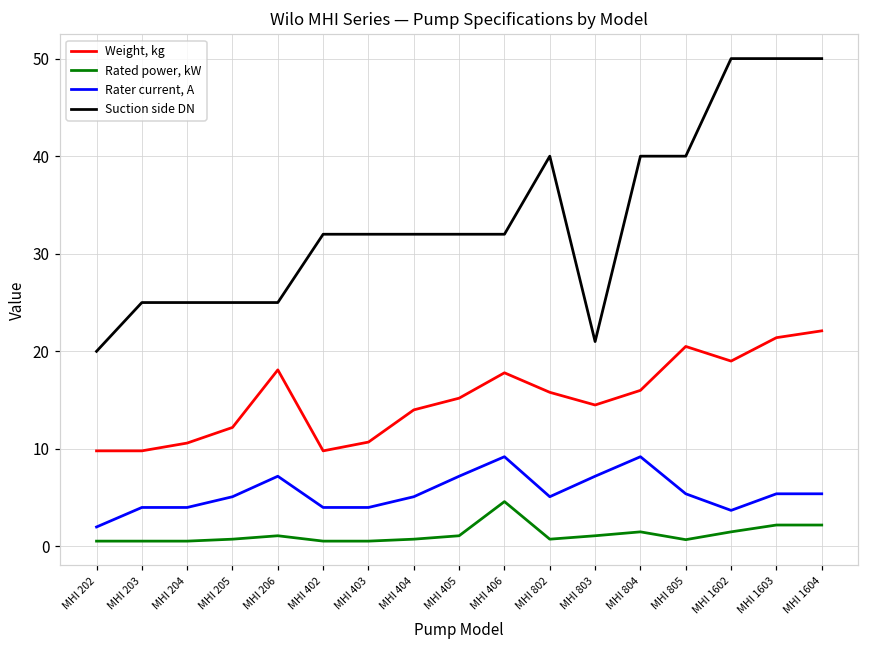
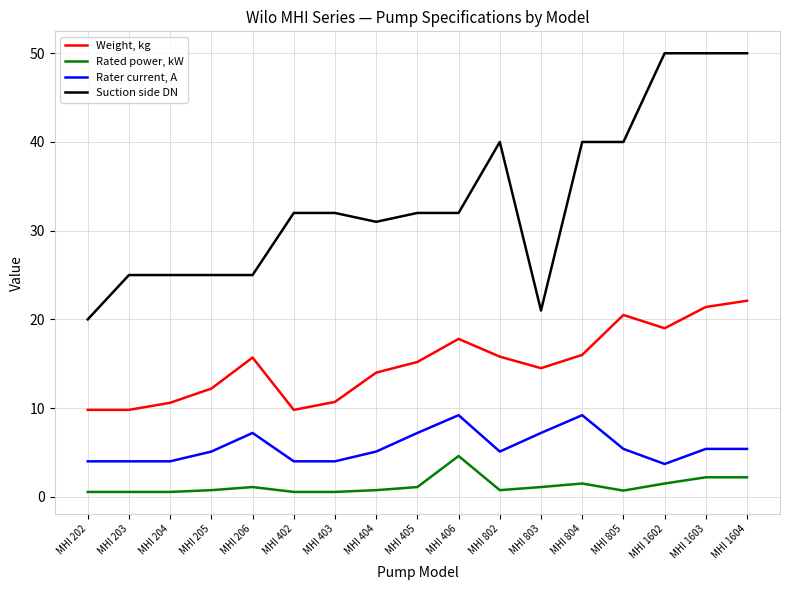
  {
    "Weight, kg": {
      "MHI 202": 10,
      "MHI 203": 10,
      "MHI 204": 11,
      "MHI 205": 12,
-     "MHI 206": 18,
+     "MHI 206": 16,
      "MHI 402": 10,
      "MHI 403": 11,
      "MHI 404": 14,
      "MHI 405": 15,
      "MHI 406": 18,
      "MHI 802": 16,
      "MHI 803": 15,
      "MHI 804": 16,
      "MHI 805": 21,
      "MHI 1602": 19,
      "MHI 1603": 21,
      "MHI 1604": 22
    },
    "Rated power, kW": {
      "MHI 202": 1,
      "MHI 203": 1,
      "MHI 204": 1,
      "MHI 205": 1,
      "MHI 206": 1,
      "MHI 402": 1,
      "MHI 403": 1,
      "MHI 404": 1,
      "MHI 405": 1,
      "MHI 406": 5,
      "MHI 802": 1,
      "MHI 803": 1,
      "MHI 804": 2,
      "MHI 805": 1,
      "MHI 1602": 2,
      "MHI 1603": 2,
      "MHI 1604": 2
    },
    "Rater current, A": {
-     "MHI 202": 2,
+     "MHI 202": 4,
      "MHI 203": 4,
      "MHI 204": 4,
      "MHI 205": 5,
      "MHI 206": 7,
      "MHI 402": 4,
      "MHI 403": 4,
      "MHI 404": 5,
      "MHI 405": 7,
      "MHI 406": 9,
      "MHI 802": 5,
      "MHI 803": 7,
      "MHI 804": 9,
      "MHI 805": 5,
      "MHI 1602": 4,
      "MHI 1603": 5,
      "MHI 1604": 5
    },
    "Suction side DN": {
      "MHI 202": 20,
      "MHI 203": 25,
      "MHI 204": 25,
      "MHI 205": 25,
      "MHI 206": 25,
      "MHI 402": 32,
      "MHI 403": 32,
-     "MHI 404": 32,
+     "MHI 404": 31,
      "MHI 405": 32,
      "MHI 406": 32,
      "MHI 802": 40,
      "MHI 803": 21,
      "MHI 804": 40,
      "MHI 805": 40,
      "MHI 1602": 50,
      "MHI 1603": 50,
      "MHI 1604": 50
    }
  }
